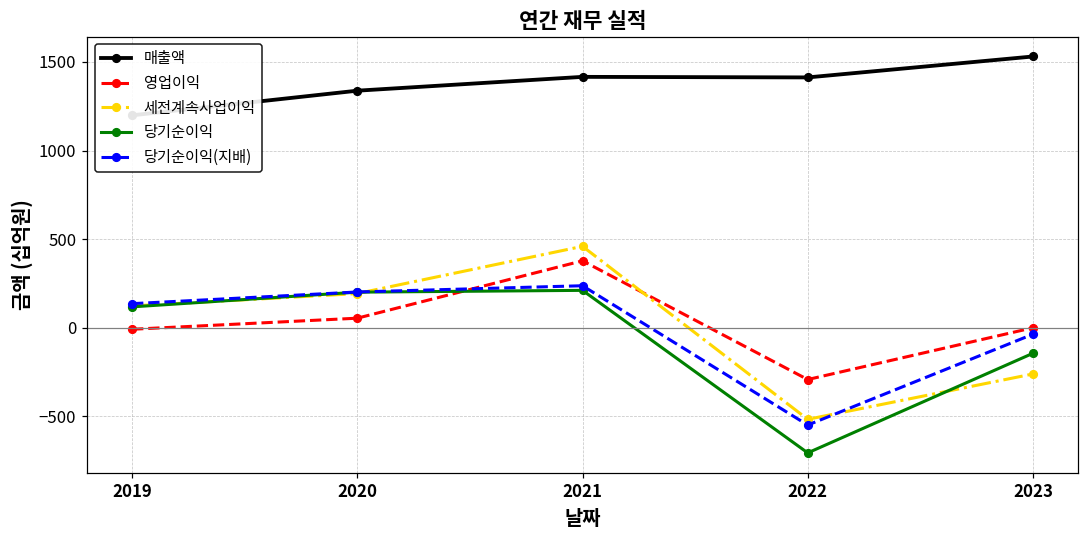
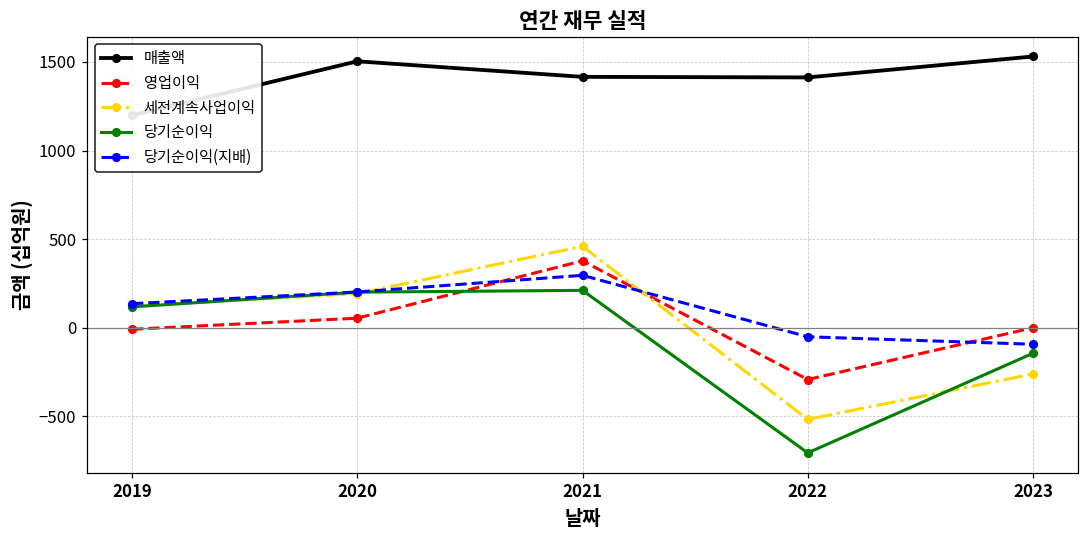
  {
    "매출액": {
-     "2020": 1340,
+     "2020": 1500,
      "2021": 1420,
      "2022": 1410,
      "2023": 1530
    },
    "영업이익": {
      "2019": -10,
      "2020": 50,
      "2021": 380,
      "2022": -290,
      "2023": 0
    },
    "세전계속사업이익": {
      "2021": 460,
      "2022": -520,
      "2023": -260
    },
    "당기순이익": {
      "2021": 210,
      "2022": -710,
      "2023": -140
    },
    "당기순이익(지배)": {
-     "2021": 240,
-     "2022": -550,
-     "2023": -40
+     "2021": 300,
+     "2022": -50,
+     "2023": -90
    }
  }
